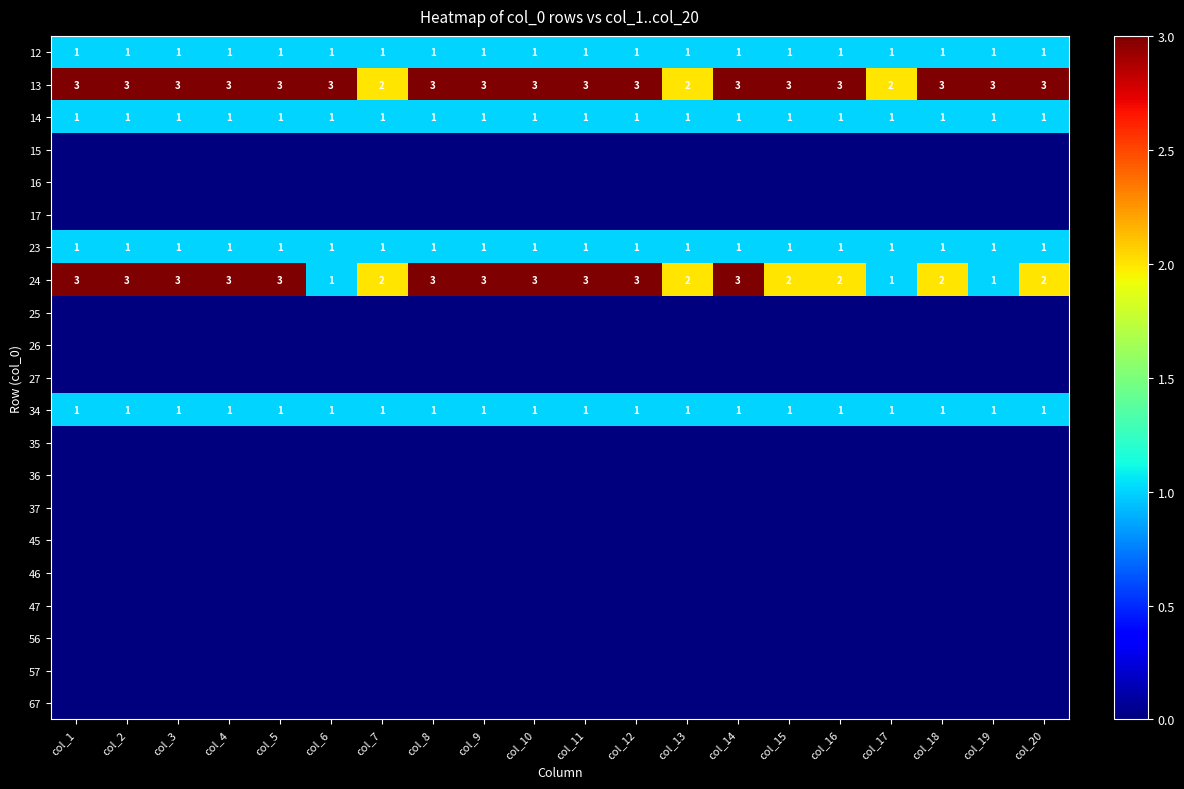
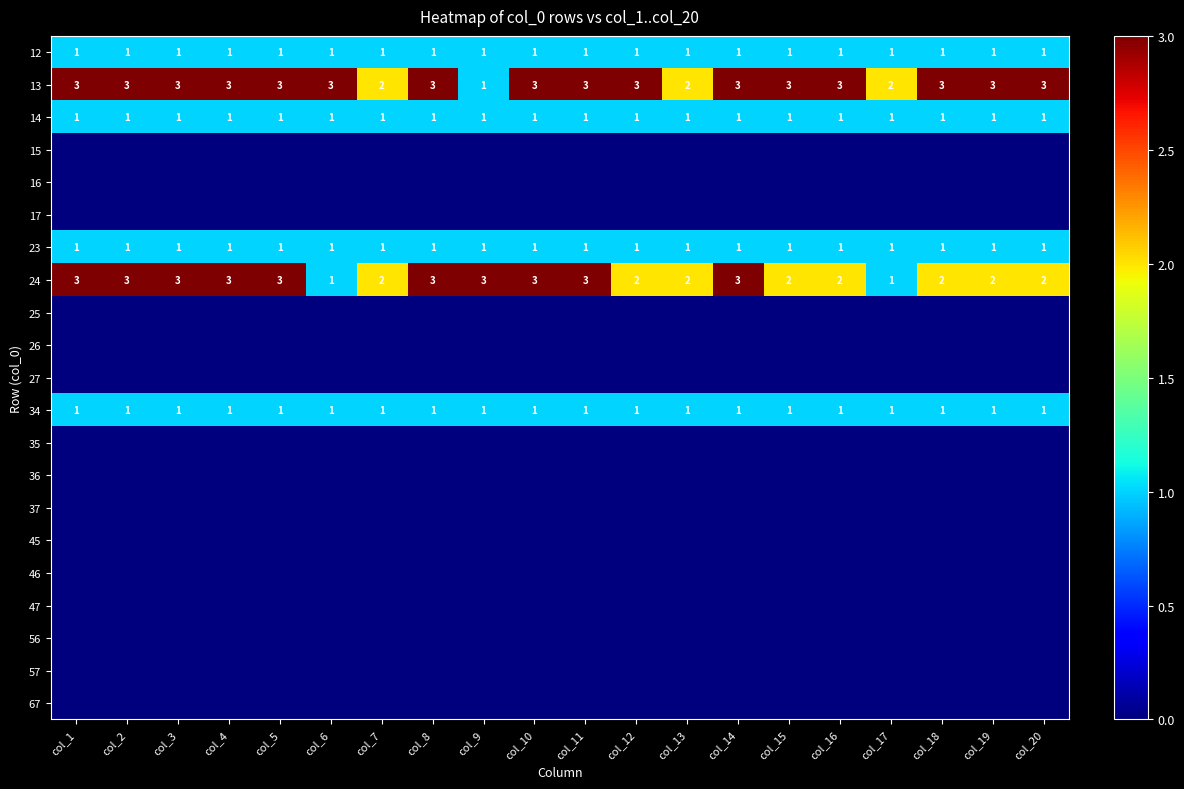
  {
    "12": {
      "col_1": 1,
      "col_2": 1,
      "col_3": 1,
      "col_4": 1,
      "col_5": 1,
      "col_6": 1,
      "col_7": 1,
      "col_8": 1,
      "col_9": 1,
      "col_10": 1,
      "col_11": 1,
      "col_12": 1,
      "col_13": 1,
      "col_14": 1,
      "col_15": 1,
      "col_16": 1,
      "col_17": 1,
      "col_18": 1,
      "col_19": 1,
      "col_20": 1
    },
    "13": {
      "col_1": 3,
      "col_2": 3,
      "col_3": 3,
      "col_4": 3,
      "col_5": 3,
      "col_6": 3,
      "col_7": 2,
      "col_8": 3,
-     "col_9": 3,
+     "col_9": 1,
      "col_10": 3,
      "col_11": 3,
      "col_12": 3,
      "col_13": 2,
      "col_14": 3,
      "col_15": 3,
      "col_16": 3,
      "col_17": 2,
      "col_18": 3,
      "col_19": 3,
      "col_20": 3
    },
    "14": {
      "col_1": 1,
      "col_2": 1,
      "col_3": 1,
      "col_4": 1,
      "col_5": 1,
      "col_6": 1,
      "col_7": 1,
      "col_8": 1,
      "col_9": 1,
      "col_10": 1,
      "col_11": 1,
      "col_12": 1,
      "col_13": 1,
      "col_14": 1,
      "col_15": 1,
      "col_16": 1,
      "col_17": 1,
      "col_18": 1,
      "col_19": 1,
      "col_20": 1
    },
    "23": {
      "col_1": 1,
      "col_2": 1,
      "col_3": 1,
      "col_4": 1,
      "col_5": 1,
      "col_6": 1,
      "col_7": 1,
      "col_8": 1,
      "col_9": 1,
      "col_10": 1,
      "col_11": 1,
      "col_12": 1,
      "col_13": 1,
      "col_14": 1,
      "col_15": 1,
      "col_16": 1,
      "col_17": 1,
      "col_18": 1,
      "col_19": 1,
      "col_20": 1
    },
    "24": {
      "col_1": 3,
      "col_2": 3,
      "col_3": 3,
      "col_4": 3,
      "col_5": 3,
      "col_6": 1,
      "col_7": 2,
      "col_8": 3,
      "col_9": 3,
      "col_10": 3,
      "col_11": 3,
-     "col_12": 3,
+     "col_12": 2,
      "col_13": 2,
      "col_14": 3,
      "col_15": 2,
      "col_16": 2,
      "col_17": 1,
      "col_18": 2,
-     "col_19": 1,
+     "col_19": 2,
      "col_20": 2
    },
    "34": {
      "col_1": 1,
      "col_2": 1,
      "col_3": 1,
      "col_4": 1,
      "col_5": 1,
      "col_6": 1,
      "col_7": 1,
      "col_8": 1,
      "col_9": 1,
      "col_10": 1,
      "col_11": 1,
      "col_12": 1,
      "col_13": 1,
      "col_14": 1,
      "col_15": 1,
      "col_16": 1,
      "col_17": 1,
      "col_18": 1,
      "col_19": 1,
      "col_20": 1
    }
  }
